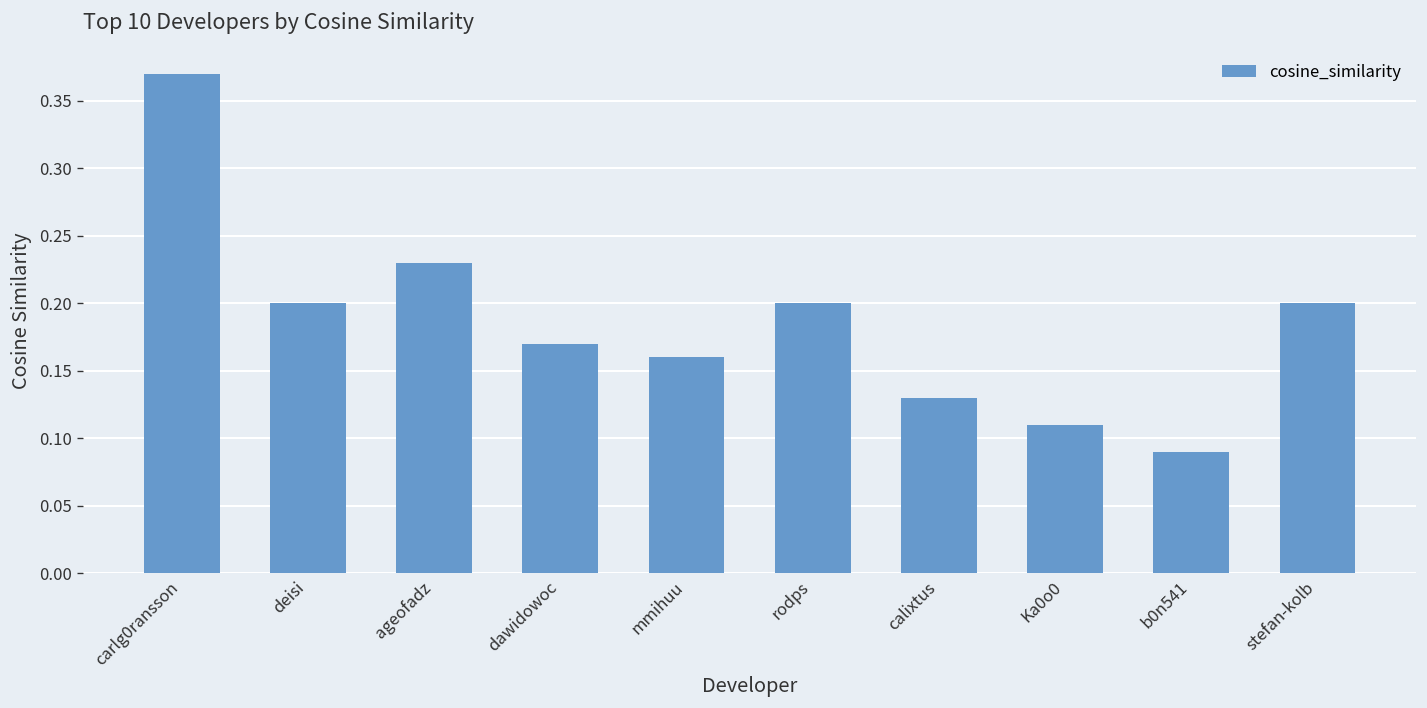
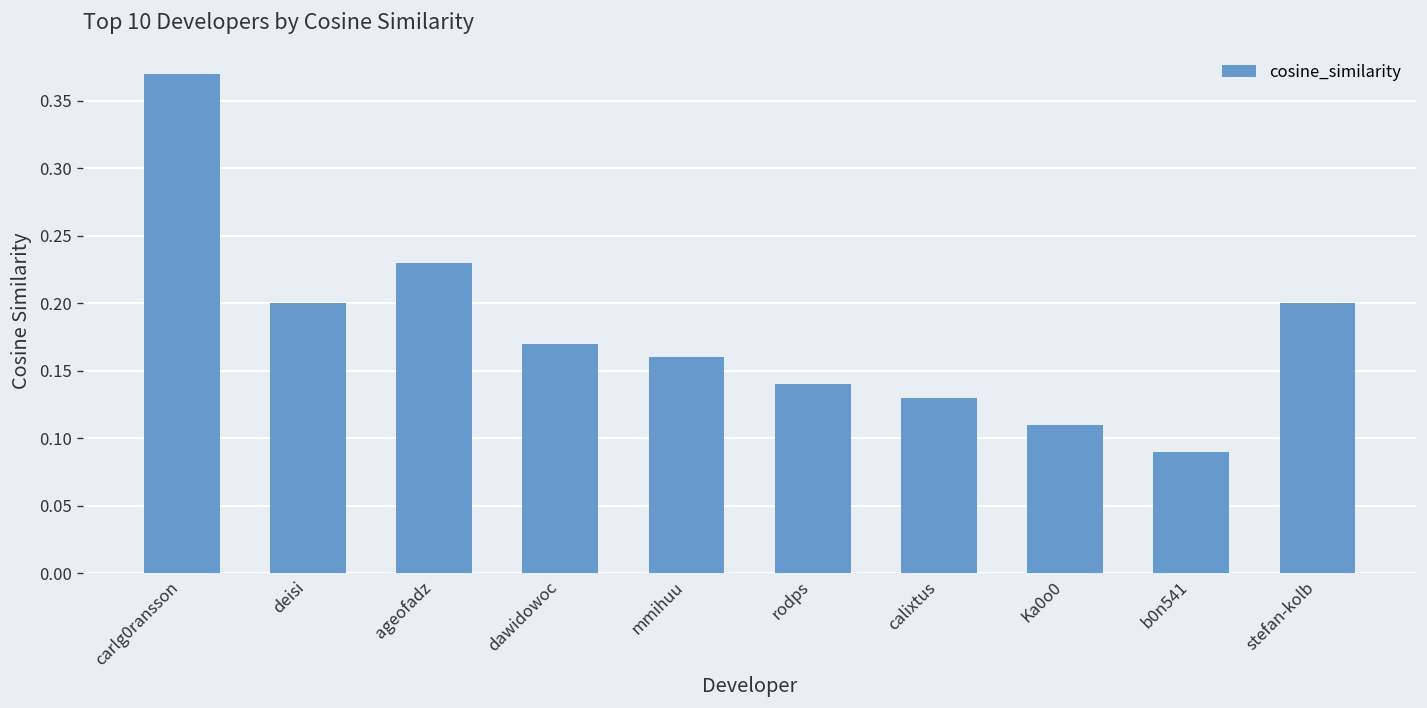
  {
    "carlg0ransson": 0.37,
    "deisi": 0.20,
    "ageofadz": 0.23,
    "dawidowoc": 0.17,
    "mmihuu": 0.16,
-   "rodps": 0.20,
+   "rodps": 0.14,
    "calixtus": 0.13,
    "Ka0o0": 0.11,
    "b0n541": 0.09,
    "stefan-kolb": 0.20
  }
